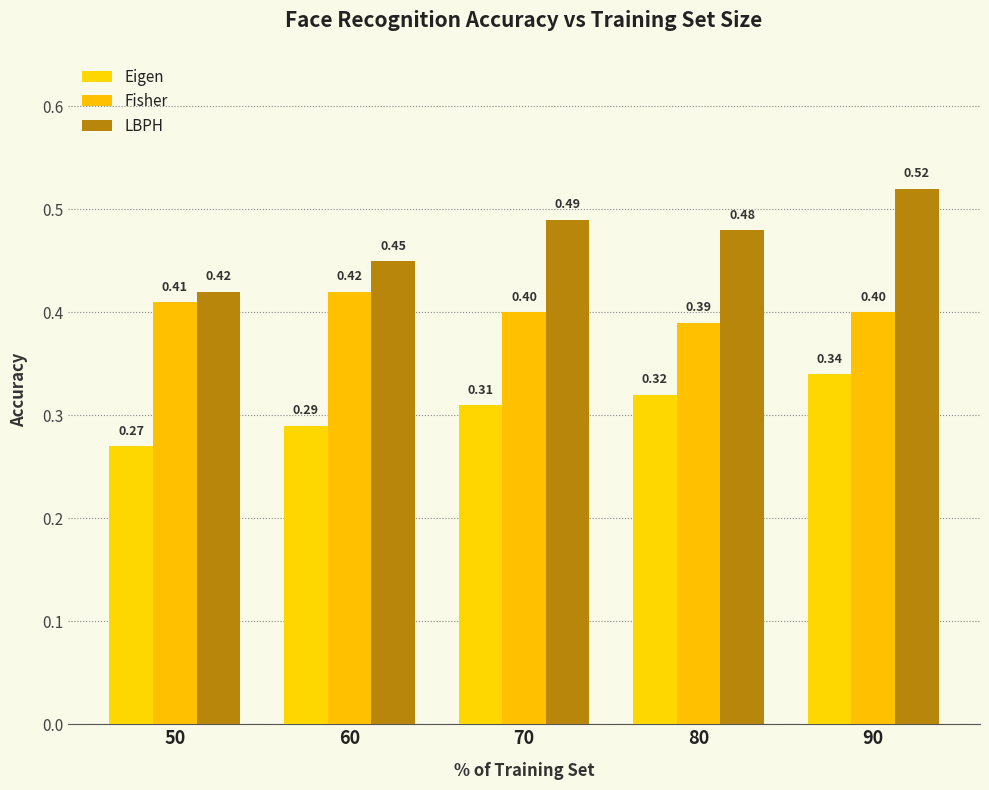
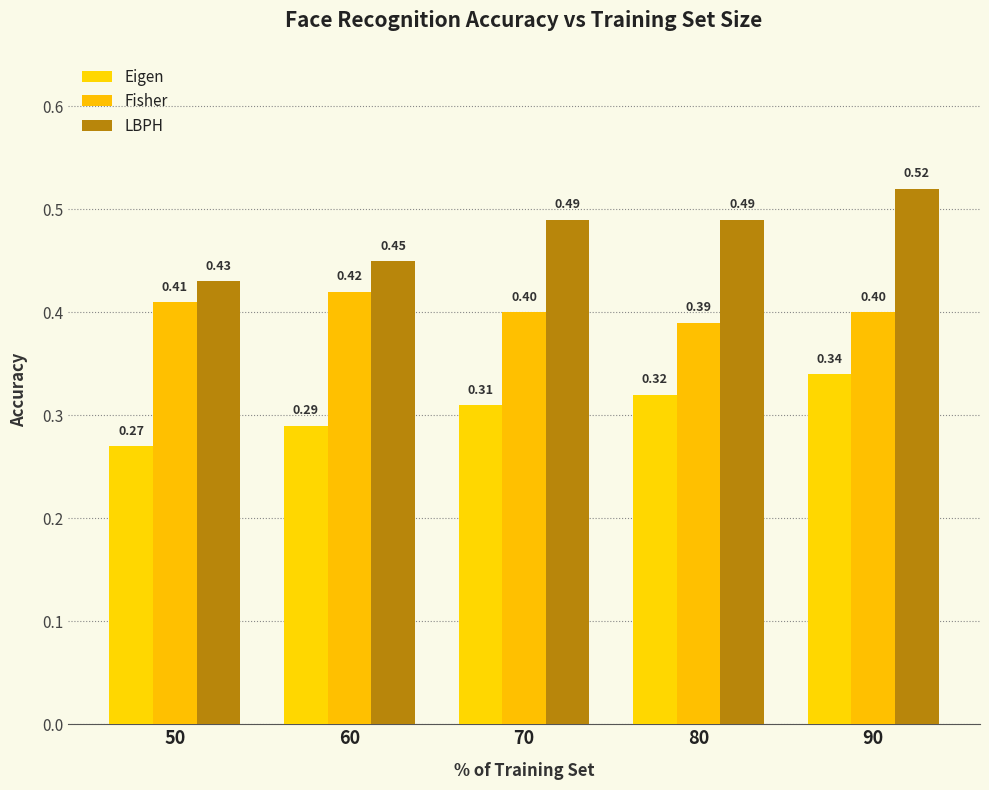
  {
    "LBPH": {
-     "50": 0.42,
+     "50": 0.43,
      "60": 0.45,
      "70": 0.49,
-     "80": 0.48,
+     "80": 0.49,
      "90": 0.52
    }
  }
